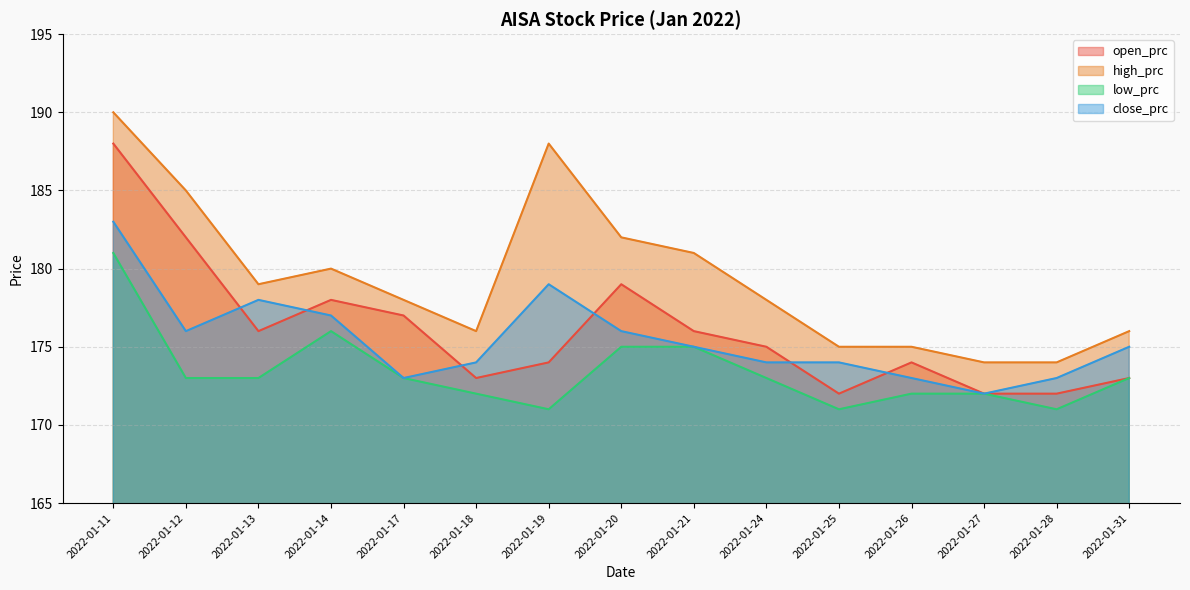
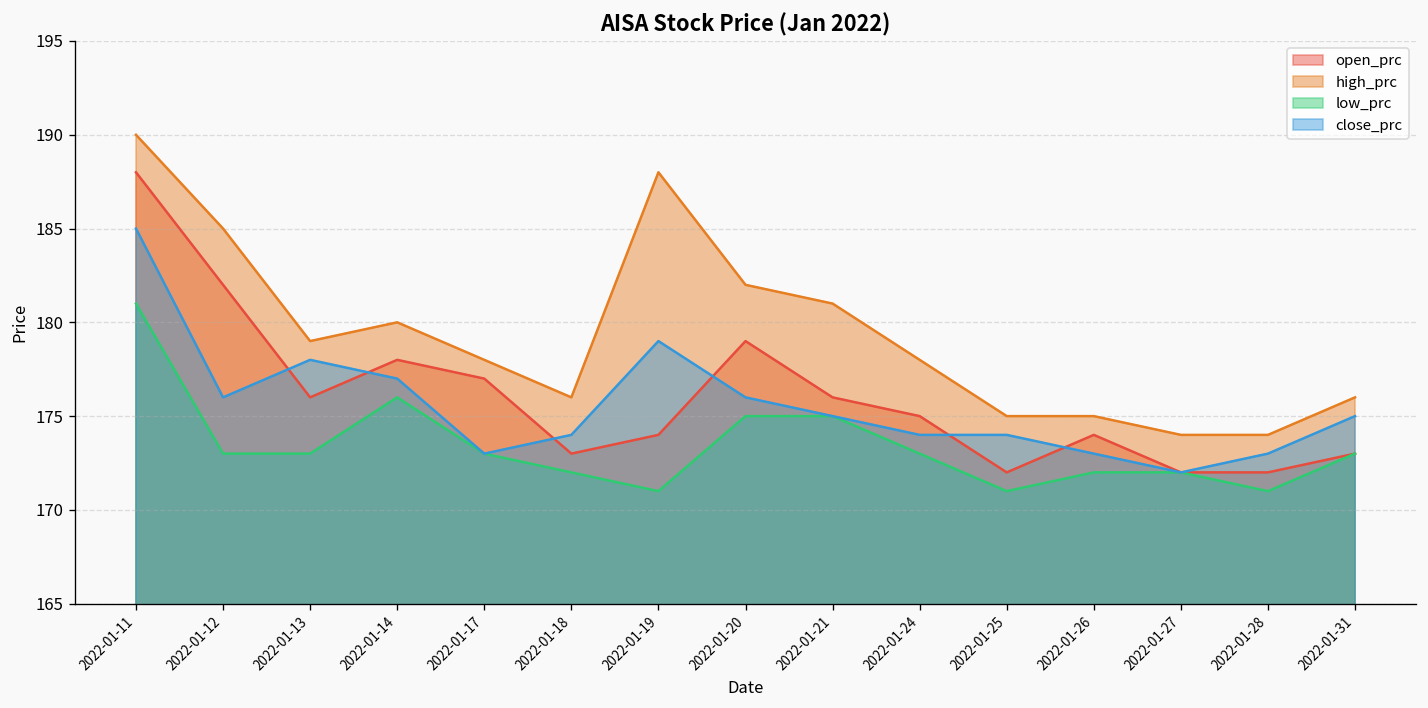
  {
    "low_prc": {
      "2022-01-11": 181,
      "2022-01-12": 173,
      "2022-01-13": 173,
      "2022-01-14": 176,
      "2022-01-18": 172,
      "2022-01-19": 171,
      "2022-01-20": 175,
      "2022-01-24": 173,
      "2022-01-25": 171,
      "2022-01-26": 172,
      "2022-01-28": 171
    },
    "close_prc": {
-     "2022-01-11": 183,
+     "2022-01-11": 185,
      "2022-01-12": 176,
      "2022-01-13": 178,
      "2022-01-14": 177,
      "2022-01-18": 174,
      "2022-01-19": 179,
      "2022-01-20": 176,
      "2022-01-24": 174,
      "2022-01-25": 174,
      "2022-01-26": 173,
      "2022-01-28": 173,
      "2022-01-31": 175
    }
  }
